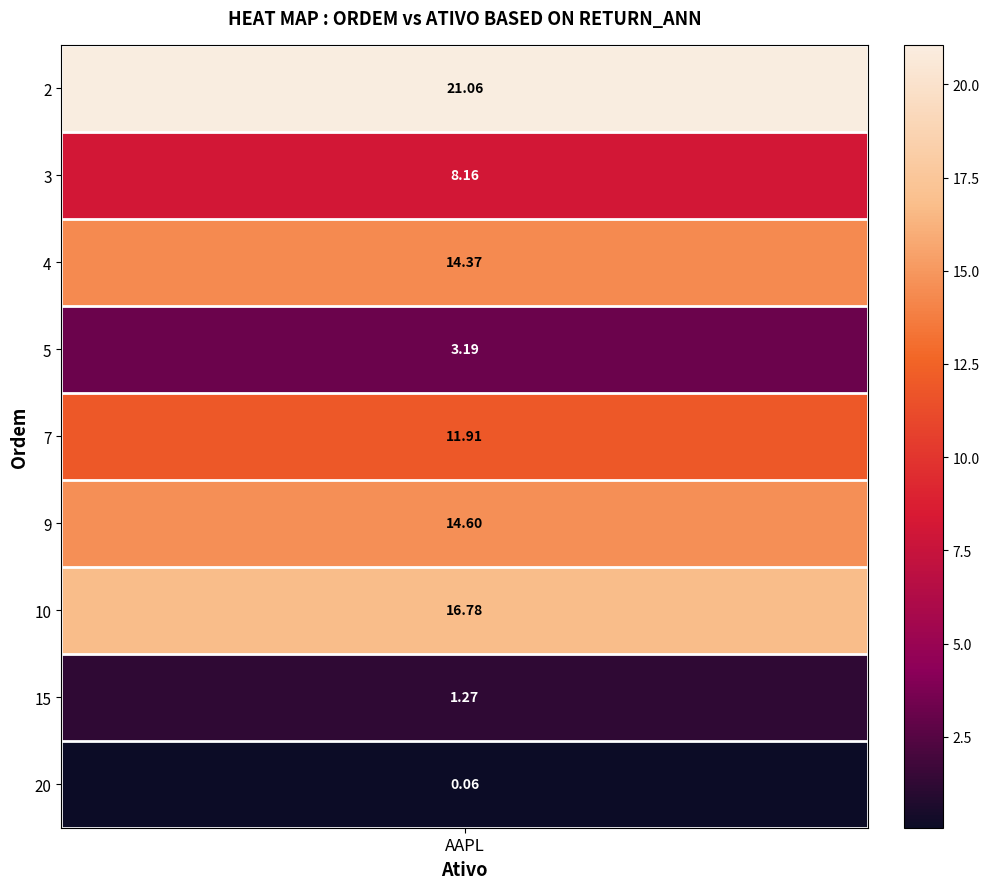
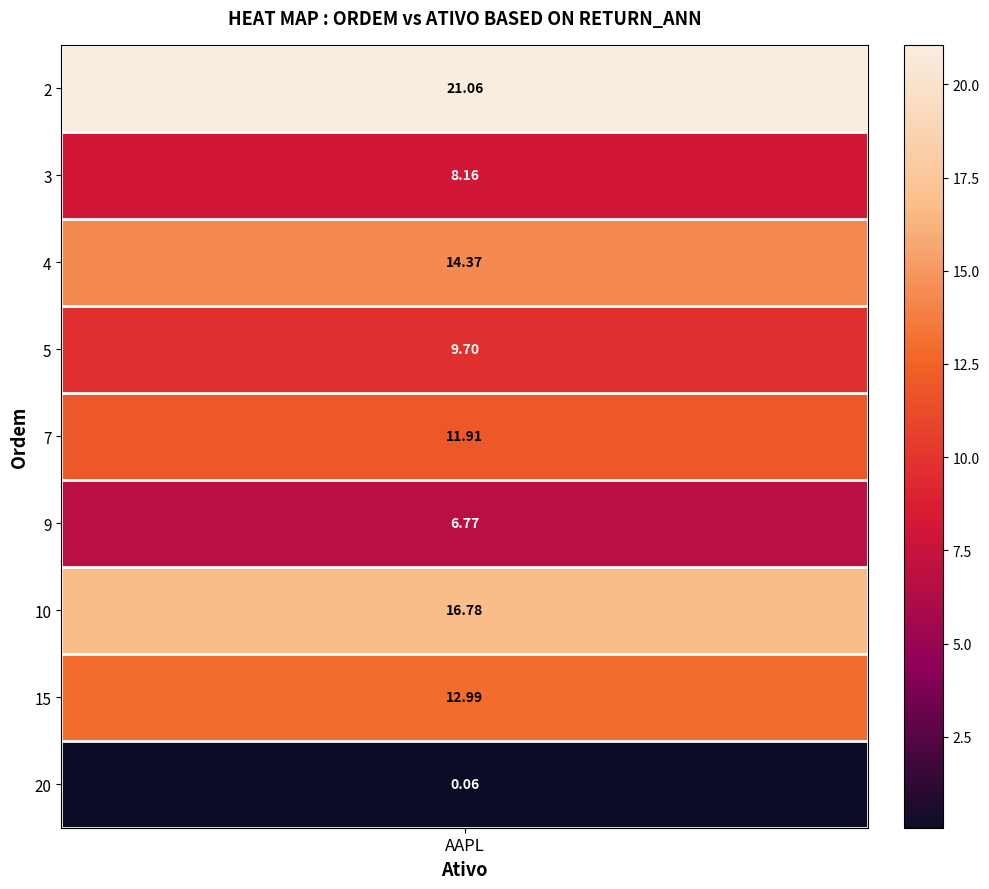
  {
    "2": {
      "AAPL": 21.06
    },
    "3": {
      "AAPL": 8.16
    },
    "4": {
      "AAPL": 14.37
    },
    "5": {
-     "AAPL": 3.19
+     "AAPL": 9.70
    },
    "7": {
      "AAPL": 11.91
    },
    "9": {
-     "AAPL": 14.60
+     "AAPL": 6.77
    },
    "10": {
      "AAPL": 16.78
    },
    "15": {
-     "AAPL": 1.27
+     "AAPL": 12.99
    },
    "20": {
      "AAPL": 0.06
    }
  }
